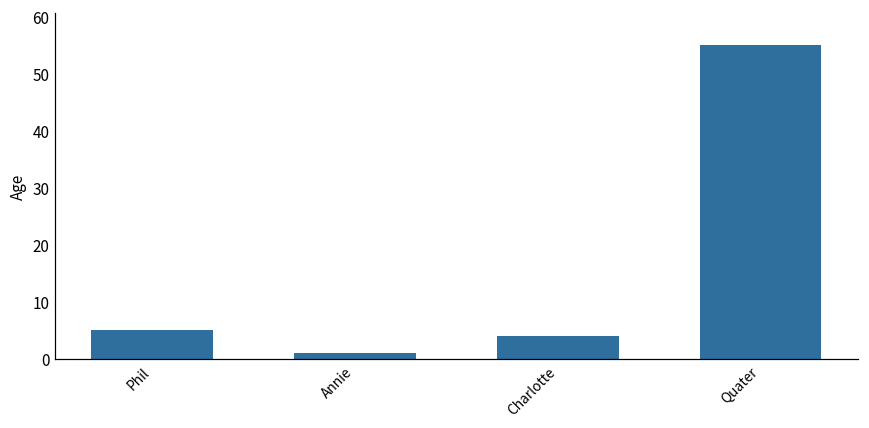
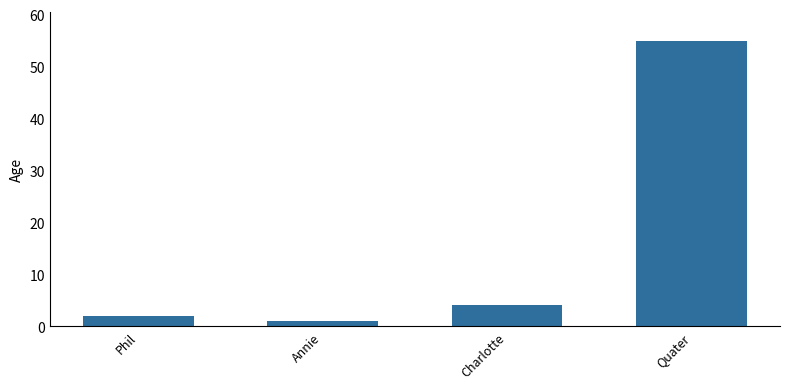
  {
-   "Phil": 5,
+   "Phil": 2,
    "Annie": 1,
    "Charlotte": 4,
    "Quater": 55
  }
